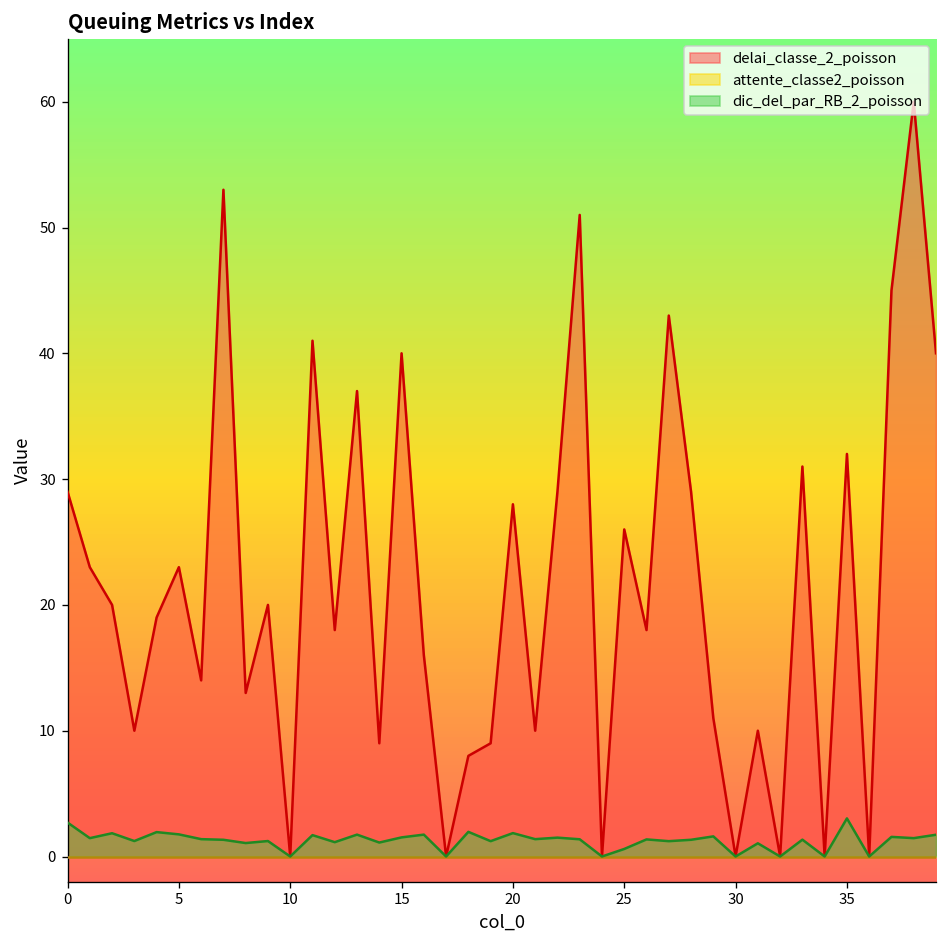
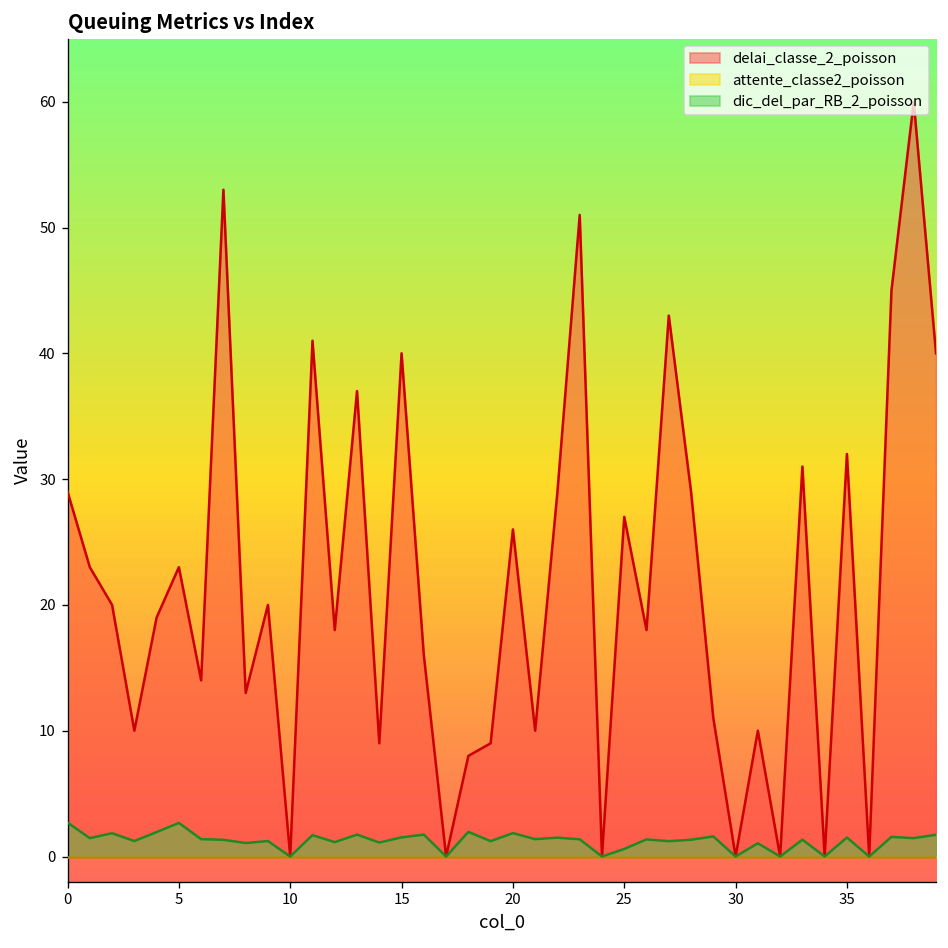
  {
    "delai_classe_2_poisson": {
      "0": 29,
      "5": 23,
      "15": 40,
-     "20": 28,
-     "25": 26,
+     "20": 26,
+     "25": 27,
      "35": 32
    },
    "attente_classe2_poisson": {
      "0": 0.0,
      "5": 0.0,
      "15": 0.0,
      "20": 0.0,
      "25": 0.0,
      "35": 0.0
    },
    "dic_del_par_RB_2_poisson": {
      "0": 2.7,
-     "5": 1.8,
+     "5": 2.7,
      "15": 1.5,
      "20": 1.9,
      "25": 0.6,
-     "35": 3.0
+     "35": 1.5
    }
  }
